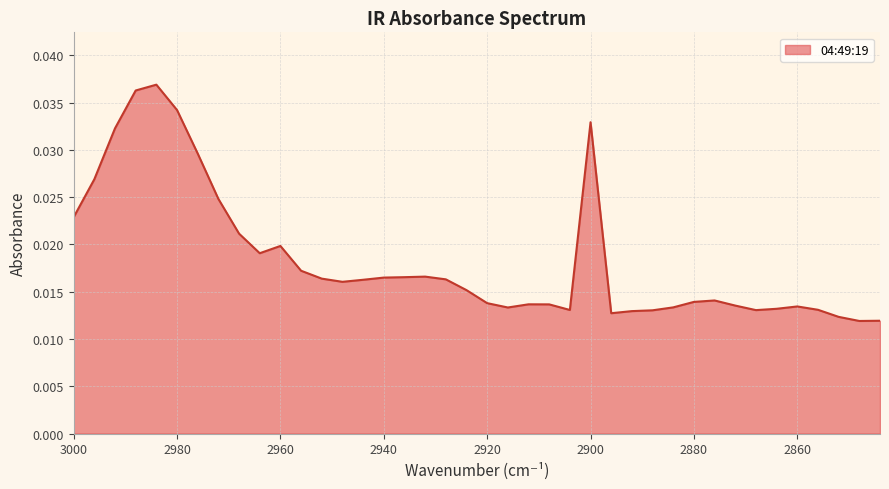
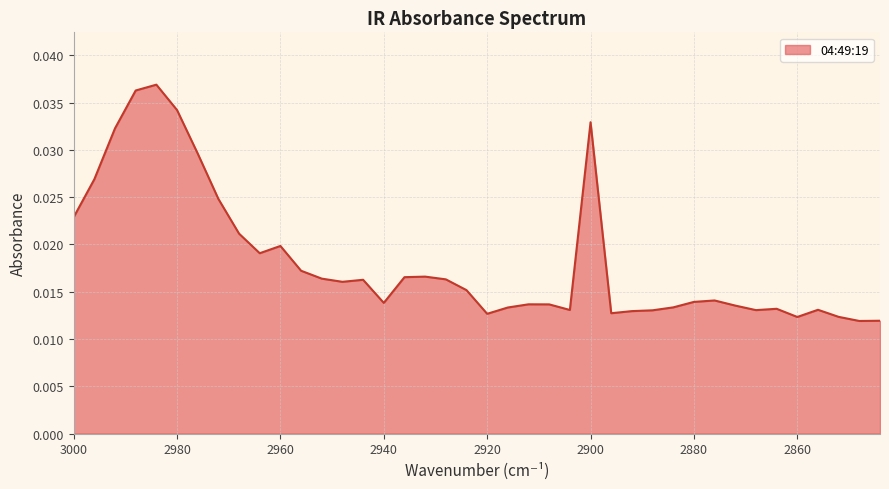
  {
    "3000": 0.023,
    "2980": 0.034,
    "2960": 0.020,
-   "2940": 0.016,
-   "2920": 0.014,
+   "2940": 0.014,
+   "2920": 0.013,
    "2900": 0.033,
    "2880": 0.014,
-   "2860": 0.013
+   "2860": 0.012
  }
